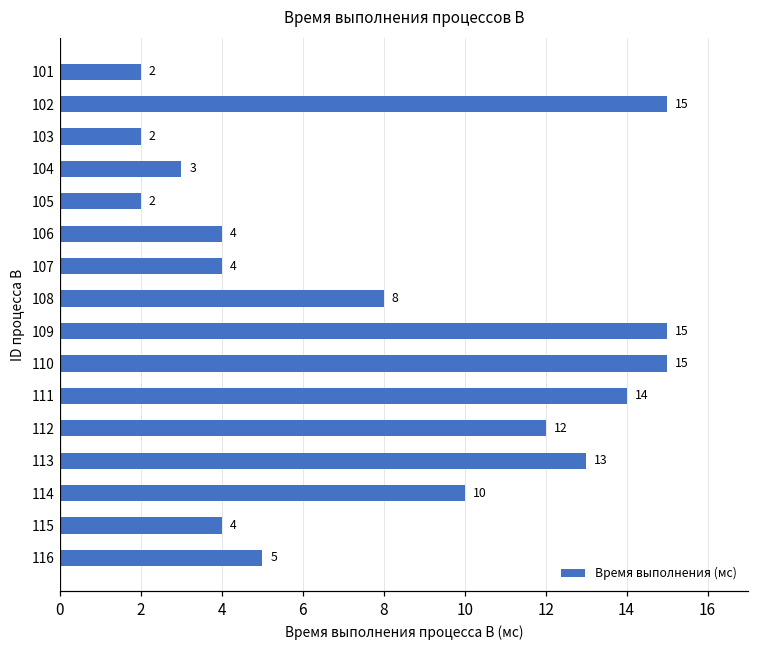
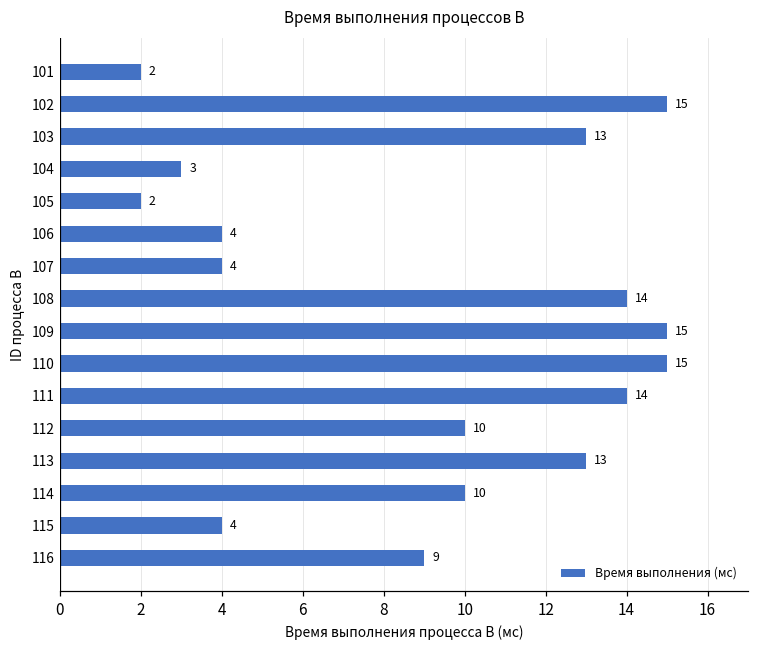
  {
    "101": 2,
    "102": 15,
-   "103": 2,
+   "103": 13,
    "104": 3,
    "105": 2,
    "106": 4,
    "107": 4,
-   "108": 8,
+   "108": 14,
    "109": 15,
    "110": 15,
    "111": 14,
-   "112": 12,
+   "112": 10,
    "113": 13,
    "114": 10,
    "115": 4,
-   "116": 5
+   "116": 9
  }
